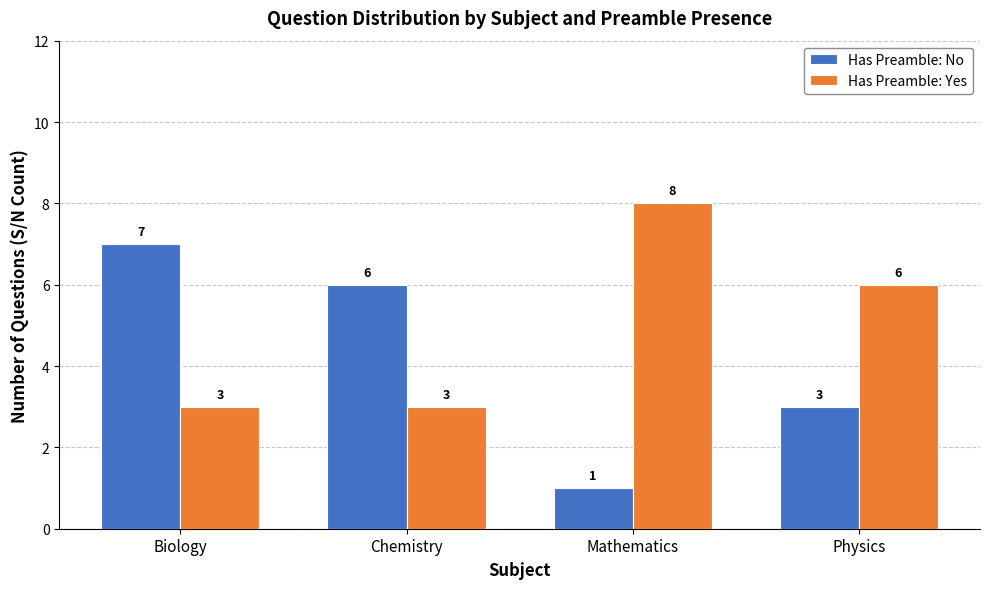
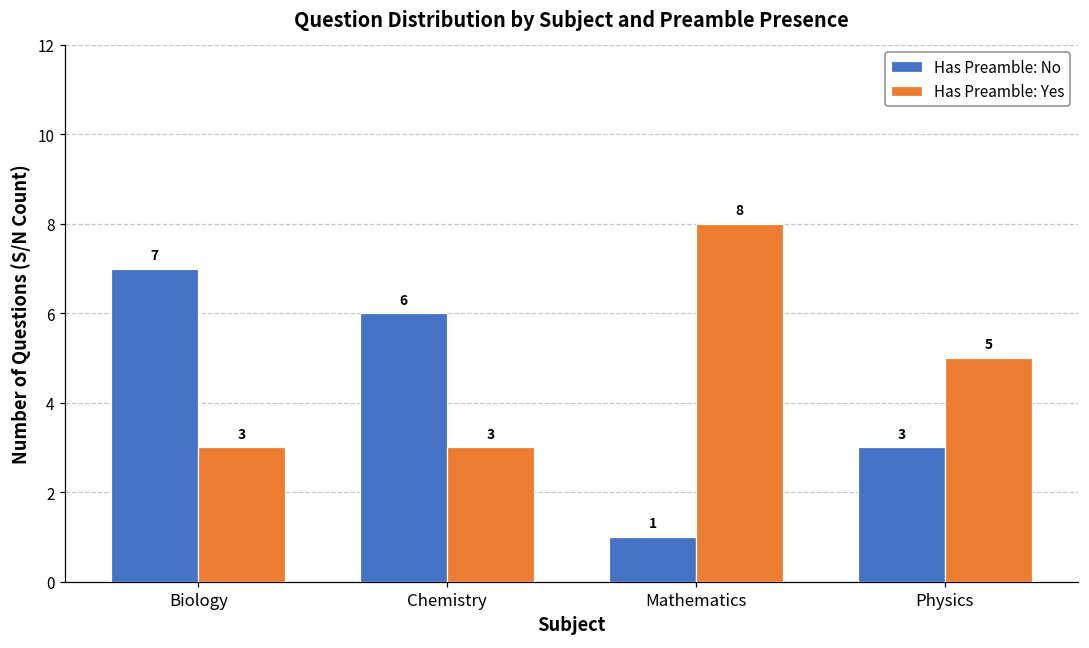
  {
    "Has Preamble: No": {
      "Biology": 7,
      "Chemistry": 6,
      "Mathematics": 1,
      "Physics": 3
    },
    "Has Preamble: Yes": {
      "Biology": 3,
      "Chemistry": 3,
      "Mathematics": 8,
-     "Physics": 6
+     "Physics": 5
    }
  }
